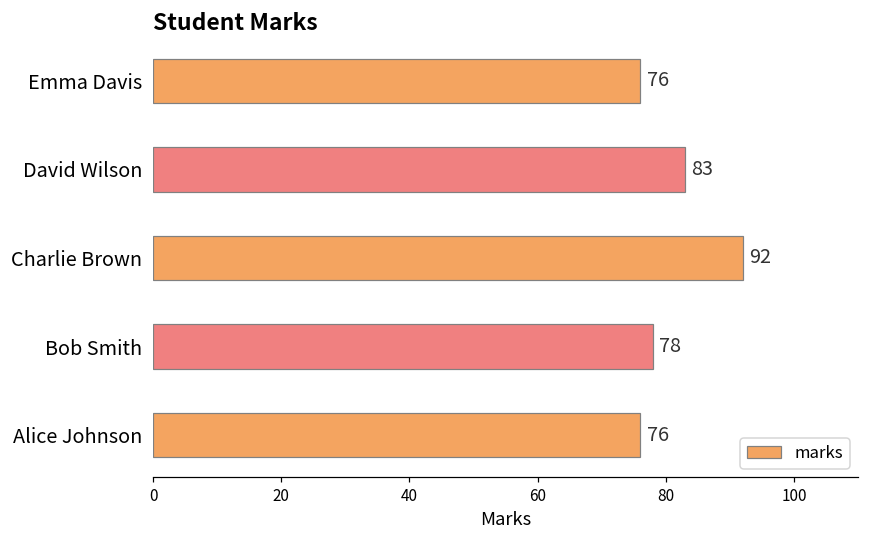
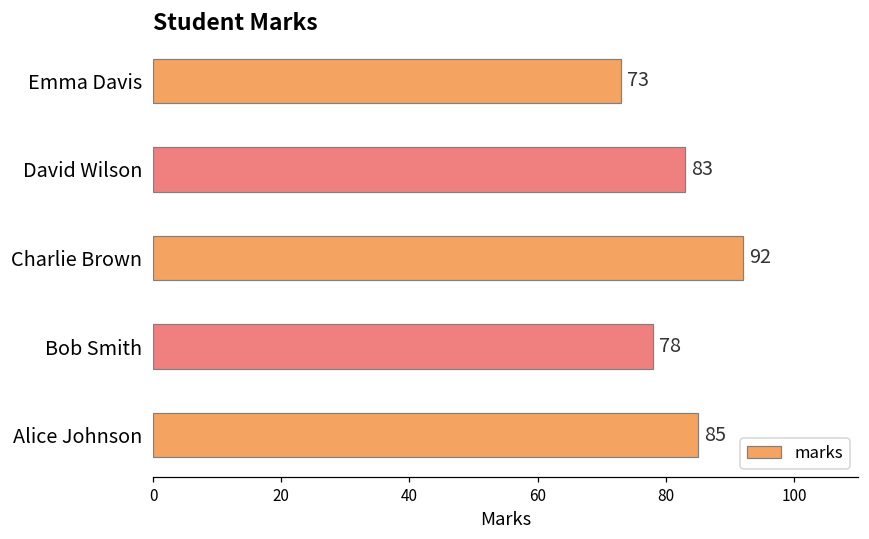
  {
-   "Emma Davis": 76,
+   "Emma Davis": 73,
    "David Wilson": 83,
    "Charlie Brown": 92,
    "Bob Smith": 78,
-   "Alice Johnson": 76
+   "Alice Johnson": 85
  }
